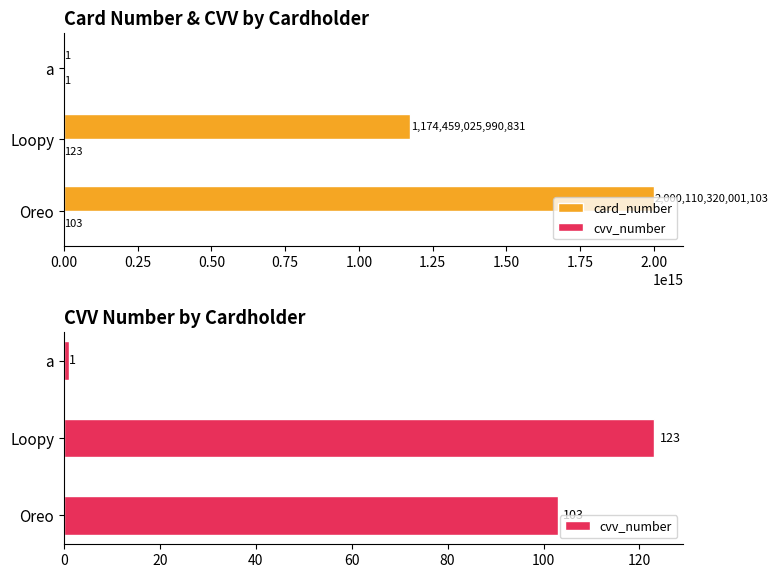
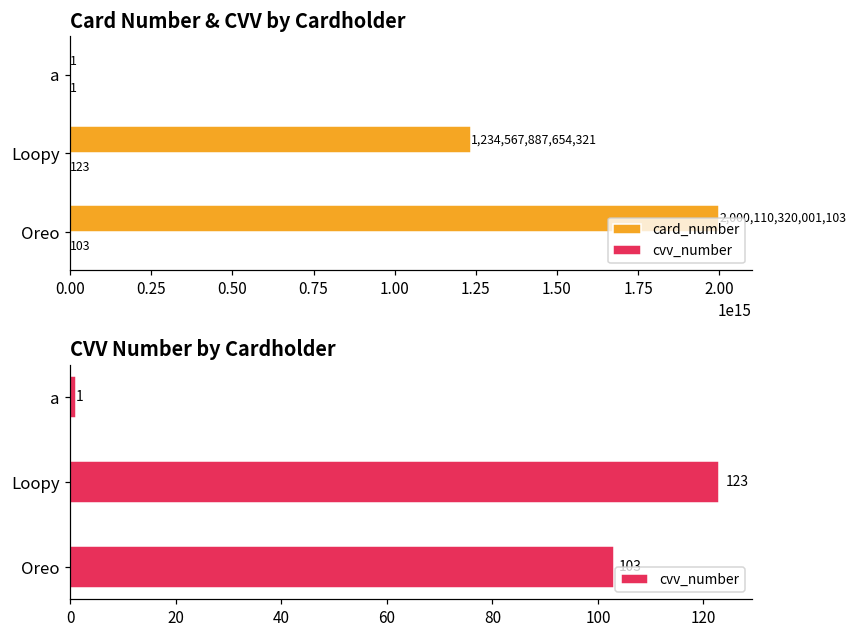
  {
    "Card Number & CVV by Cardholder": {
      "card_number": {
        "a": "1",
-       "Loopy": "1,174,459,025,990,831"
+       "Loopy": "1,234,567,887,654,321"
      },
      "cvv_number": {
        "a": "1",
        "Loopy": "123",
        "Oreo": "103"
      }
    },
    "CVV Number by Cardholder": {
      "a": "1",
      "Loopy": "123"
    }
  }
